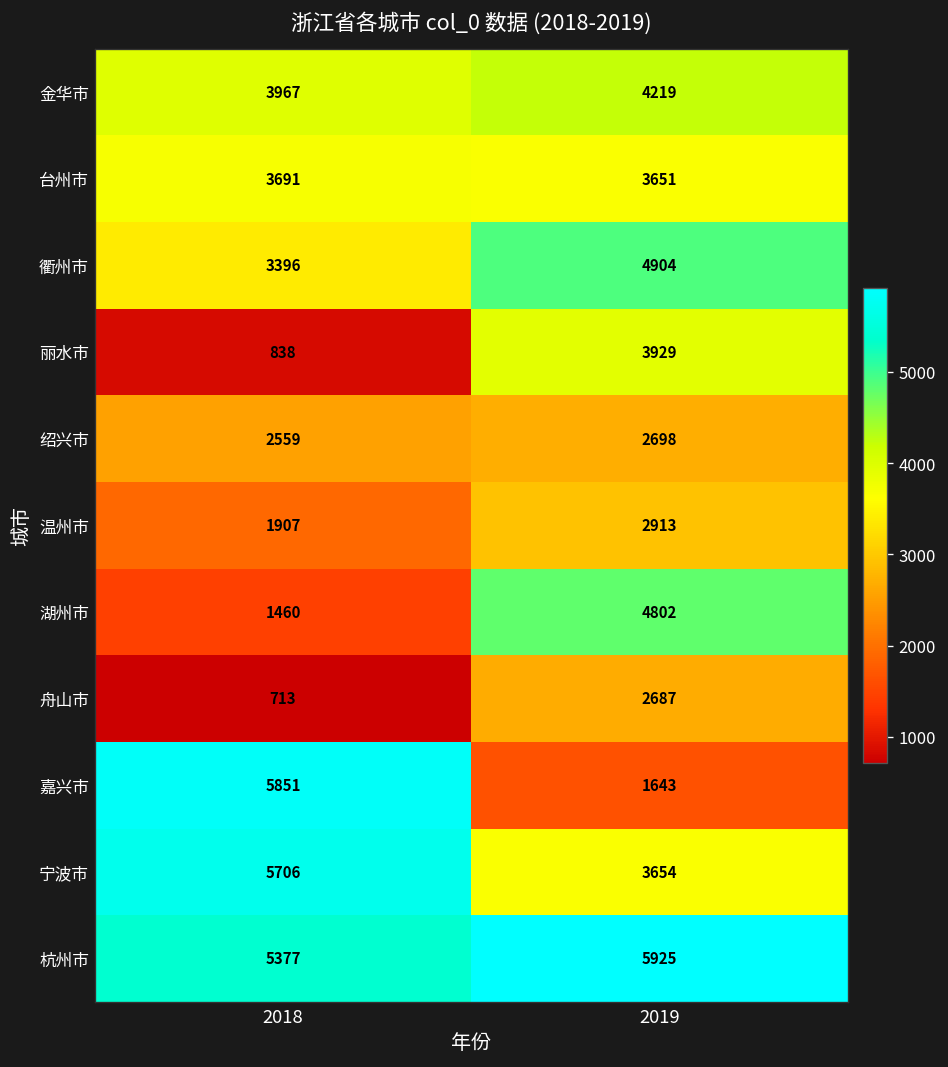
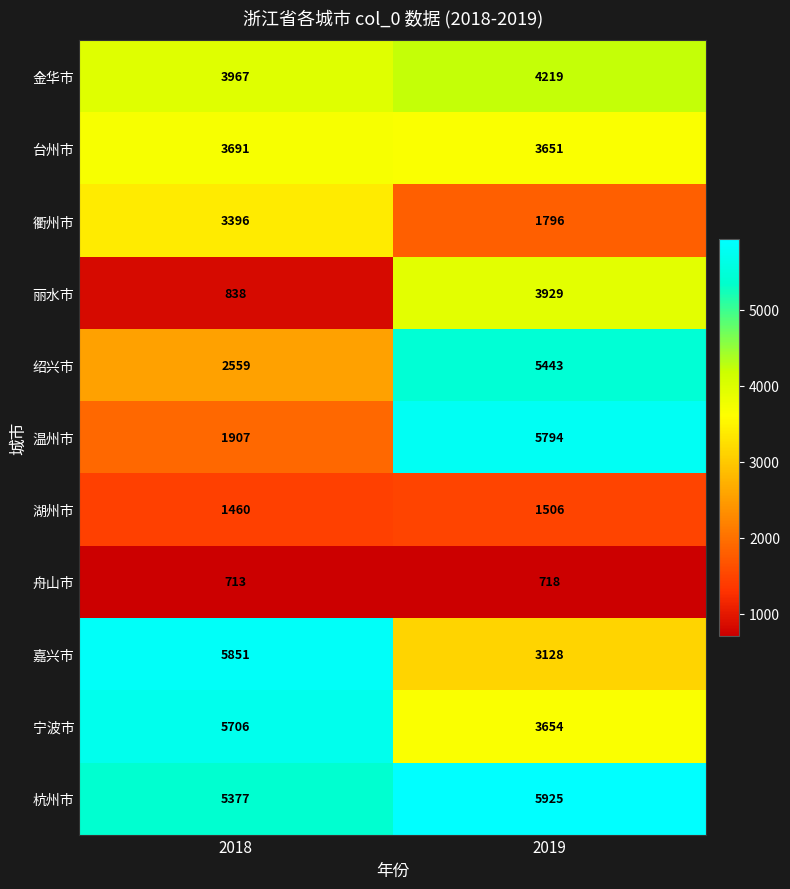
  {
    "金华市": {
      "2018": 3967,
      "2019": 4219
    },
    "台州市": {
      "2018": 3691,
      "2019": 3651
    },
    "衢州市": {
      "2018": 3396,
-     "2019": 4904
+     "2019": 1796
    },
    "丽水市": {
      "2018": 838,
      "2019": 3929
    },
    "绍兴市": {
      "2018": 2559,
-     "2019": 2698
+     "2019": 5443
    },
    "温州市": {
      "2018": 1907,
-     "2019": 2913
+     "2019": 5794
    },
    "湖州市": {
      "2018": 1460,
-     "2019": 4802
+     "2019": 1506
    },
    "舟山市": {
      "2018": 713,
-     "2019": 2687
+     "2019": 718
    },
    "嘉兴市": {
      "2018": 5851,
-     "2019": 1643
+     "2019": 3128
    },
    "宁波市": {
      "2018": 5706,
      "2019": 3654
    },
    "杭州市": {
      "2018": 5377,
      "2019": 5925
    }
  }
